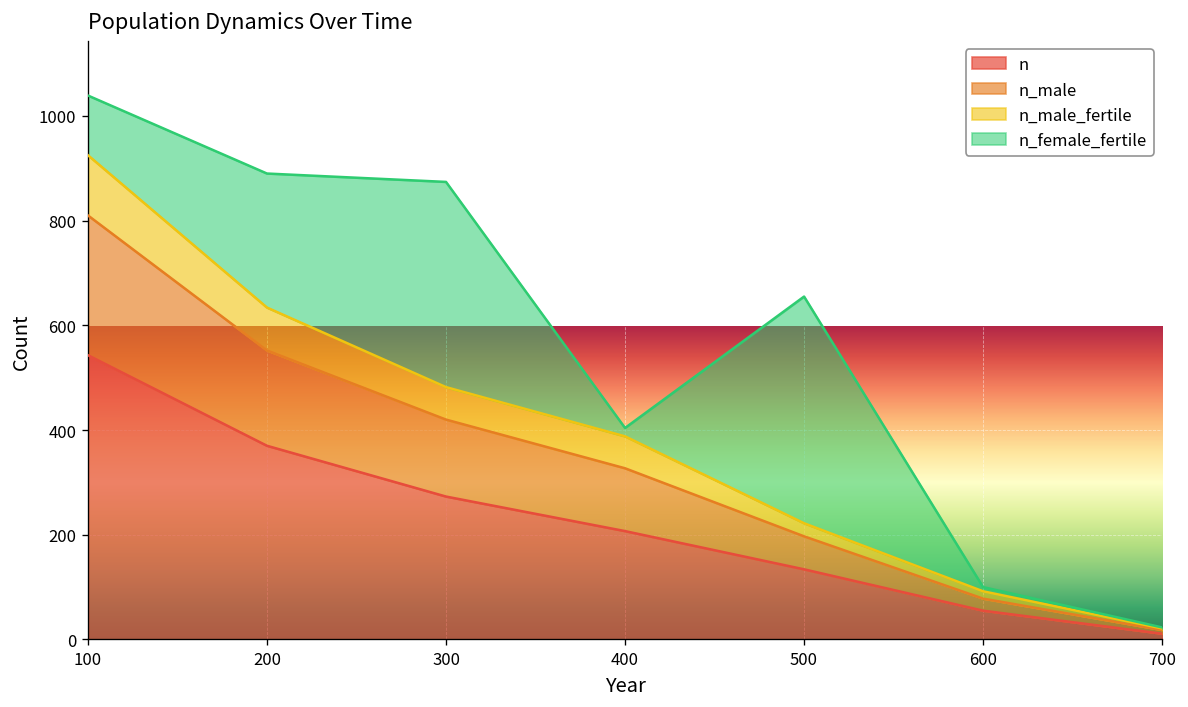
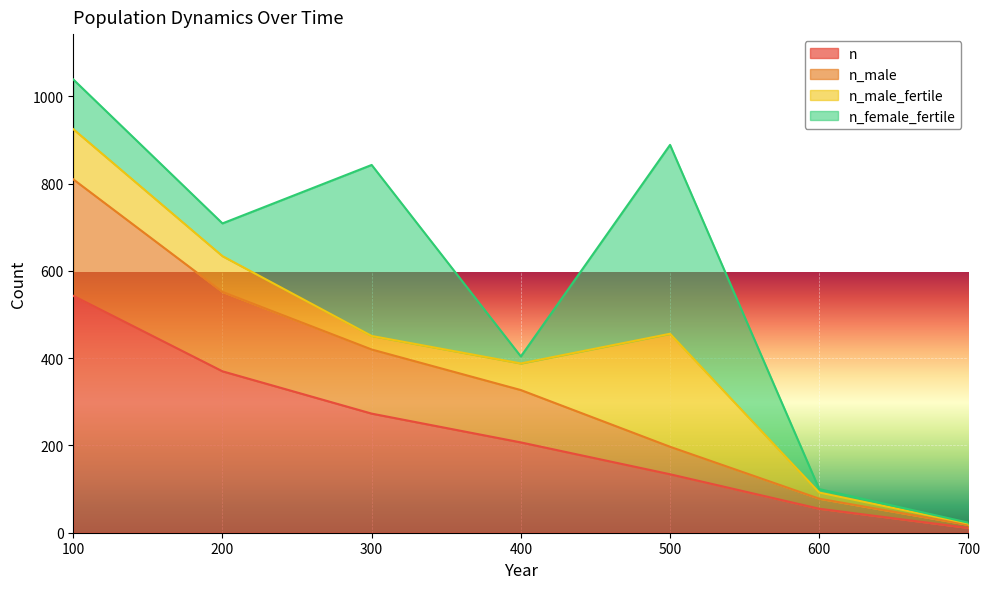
  {
    "n_male_fertile": {
      "100": 120,
      "200": 80,
-     "300": 60,
+     "300": 30,
      "400": 60,
-     "500": 30,
+     "500": 260,
      "600": 10
    },
    "n_female_fertile": {
      "100": 110,
-     "200": 260,
+     "200": 80,
      "300": 390,
      "400": 20,
      "500": 430,
      "600": 10
    }
  }
